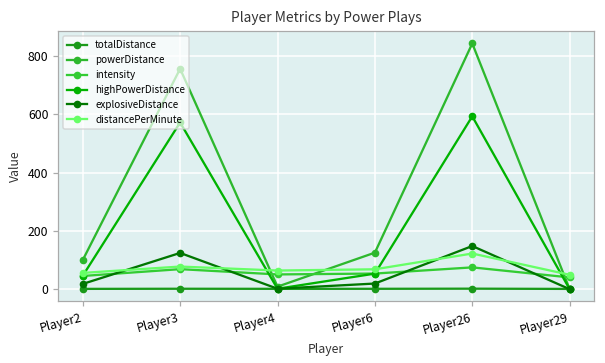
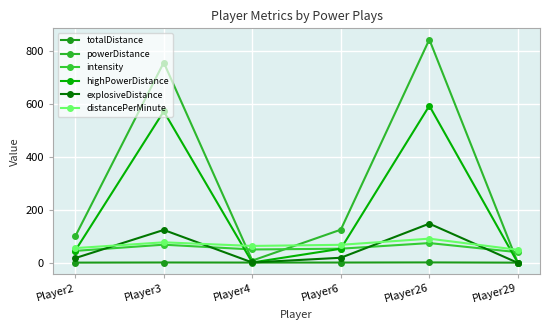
  {
    "distancePerMinute": {
      "Player2": 60,
      "Player4": 60,
      "Player6": 70,
-     "Player26": 120
+     "Player26": 90
    }
  }
